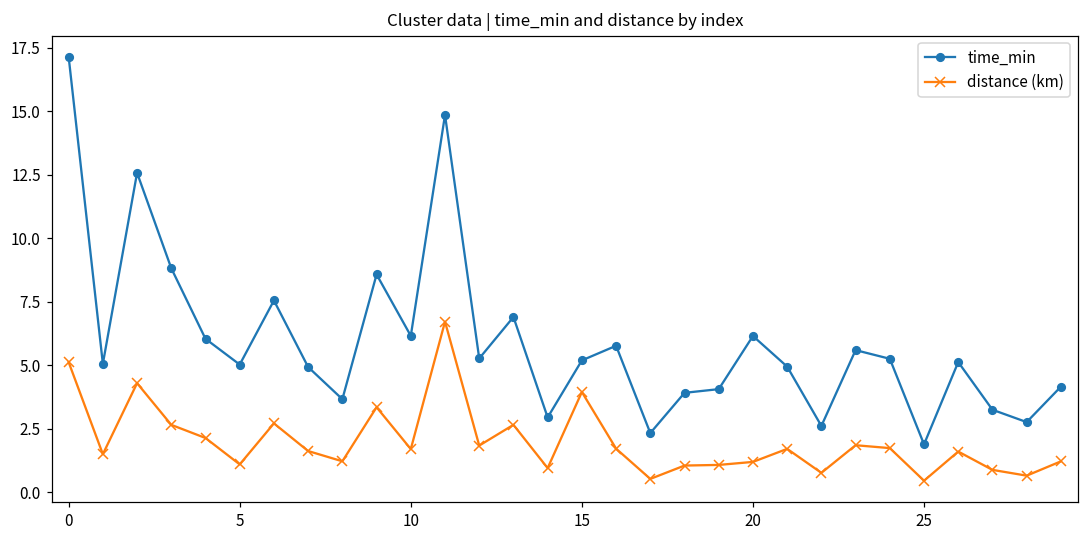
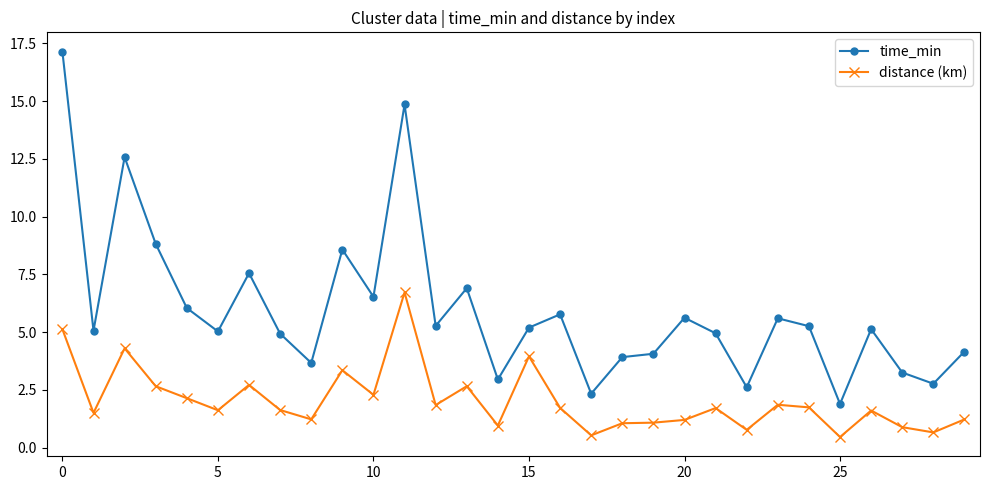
  {
    "time_min": {
      "0": 17.1,
      "5": 5.0,
-     "10": 6.2,
+     "10": 6.5,
      "15": 5.2,
-     "20": 6.2,
+     "20": 5.6,
      "25": 1.9
    },
    "distance (km)": {
      "0": 5.1,
-     "5": 1.1,
-     "10": 1.7,
+     "5": 1.6,
+     "10": 2.3,
      "15": 4.0,
      "20": 1.2,
      "25": 0.5
    }
  }
